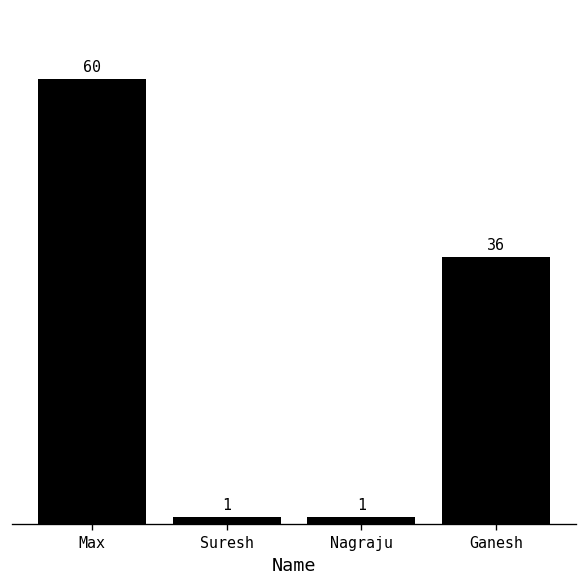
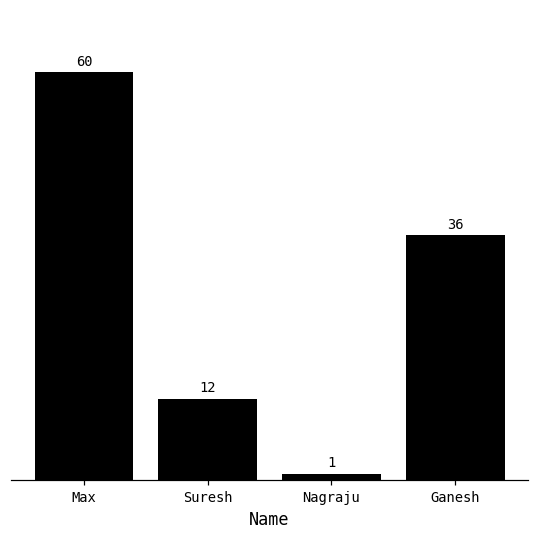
  {
    "Max": 60,
-   "Suresh": 1,
+   "Suresh": 12,
    "Nagraju": 1,
    "Ganesh": 36
  }
